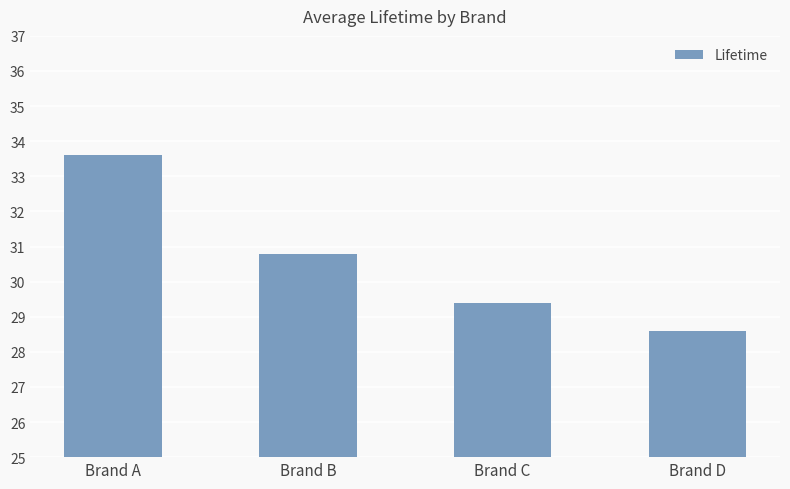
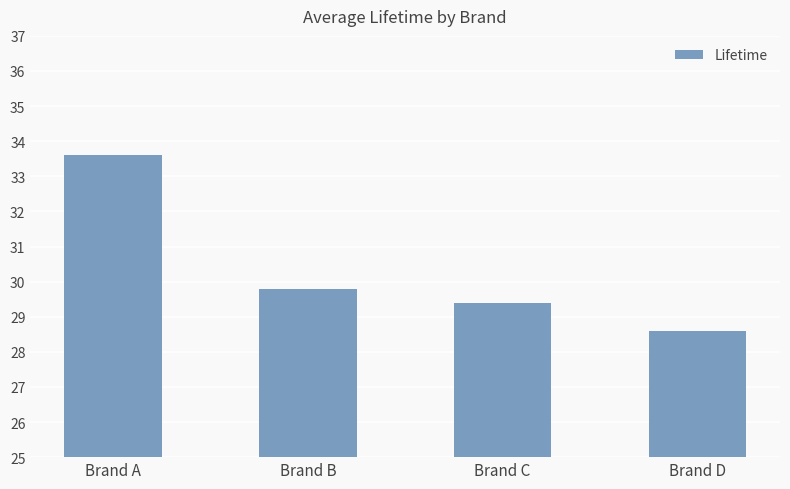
  {
    "Brand A": 33.6,
-   "Brand B": 30.8,
+   "Brand B": 29.8,
    "Brand C": 29.4,
    "Brand D": 28.6
  }
